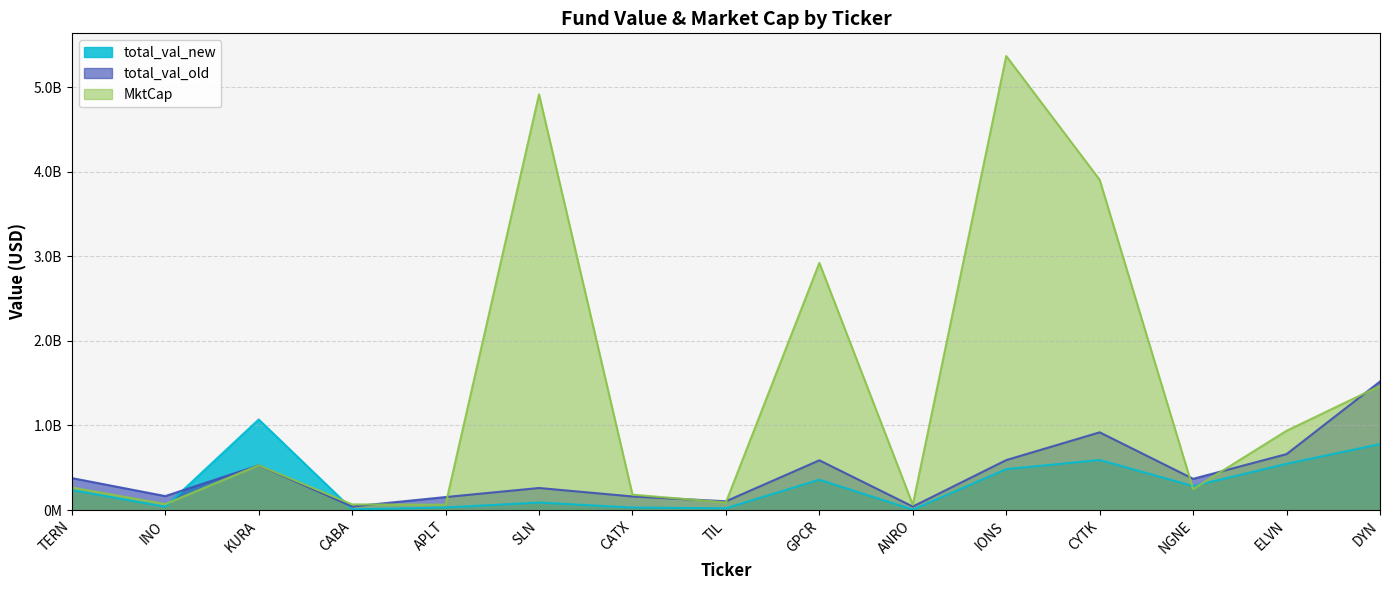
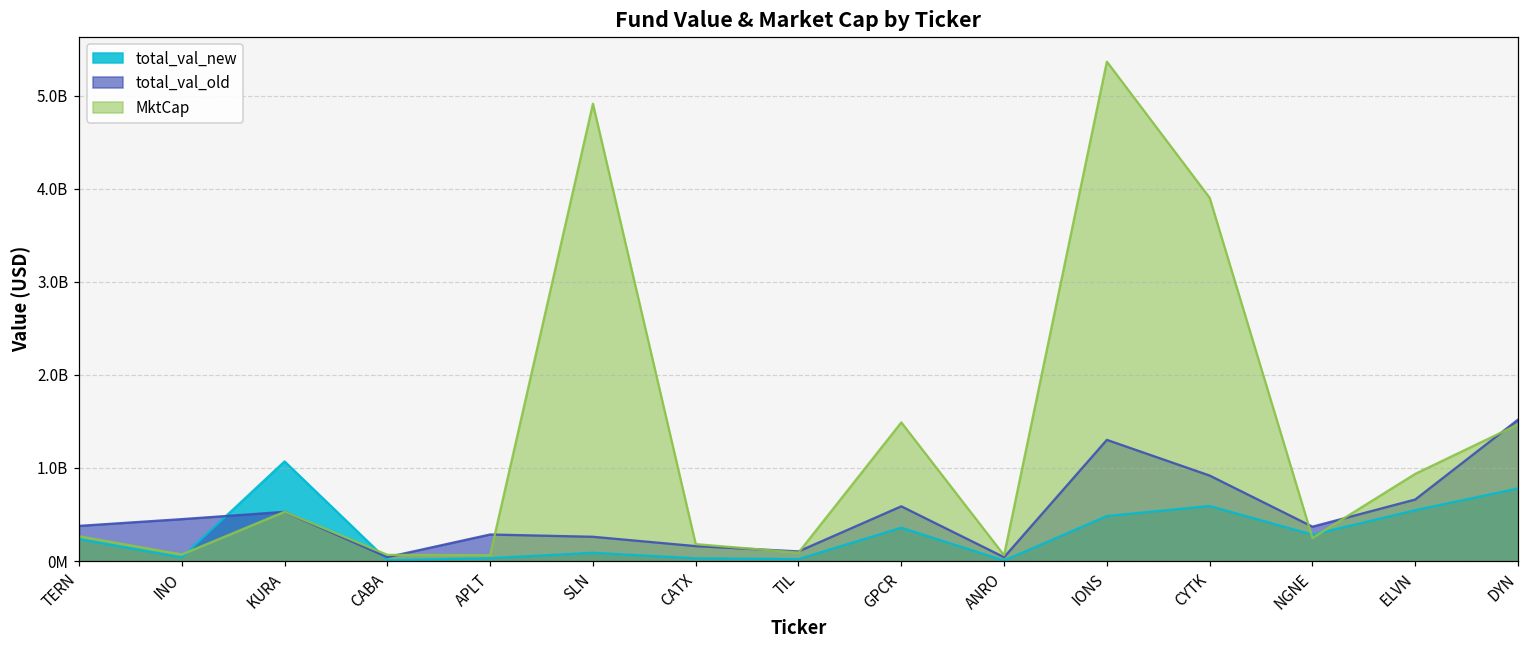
  {
    "total_val_new": {
      "TERN": 200000000,
      "INO": 0,
      "KURA": 1100000000,
      "CABA": 0,
      "APLT": 0,
      "SLN": 100000000,
      "CATX": 0,
      "TIL": 0,
      "GPCR": 400000000,
      "ANRO": 0,
      "IONS": 500000000,
      "CYTK": 600000000,
      "NGNE": 300000000,
      "ELVN": 500000000,
      "DYN": 800000000
    },
    "total_val_old": {
      "TERN": 400000000,
-     "INO": 200000000,
-     "APLT": 200000000,
+     "INO": 500000000,
+     "APLT": 300000000,
      "SLN": 300000000,
      "GPCR": 600000000,
-     "IONS": 600000000,
+     "IONS": 1300000000,
      "CYTK": 900000000,
      "NGNE": 400000000,
      "ELVN": 700000000,
      "DYN": 1500000000
    },
    "MktCap": {
      "TERN": 300000000,
      "INO": 100000000,
      "APLT": 100000000,
      "SLN": 4900000000,
-     "GPCR": 2900000000,
+     "GPCR": 1500000000,
      "IONS": 5400000000,
      "CYTK": 3900000000,
      "NGNE": 200000000,
      "ELVN": 900000000,
      "DYN": 1500000000
    }
  }
